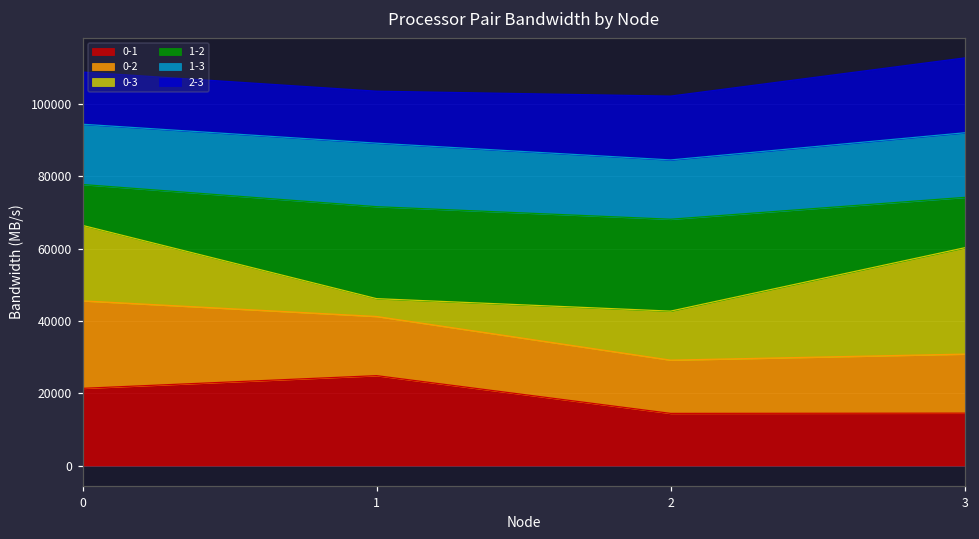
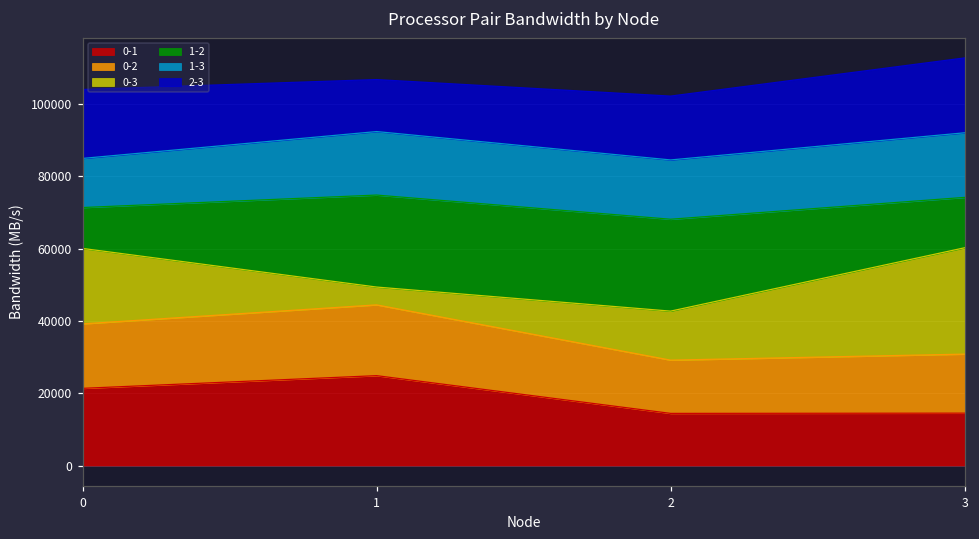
  {
    "0-1": {
      "0": 21000,
      "1": 25000,
      "2": 14000,
      "3": 14000
    },
    "0-2": {
-     "0": 24000,
-     "1": 16000,
+     "0": 18000,
+     "1": 20000,
      "2": 15000,
      "3": 16000
    },
    "0-3": {
      "0": 21000,
      "1": 5000,
      "2": 14000,
      "3": 29000
    },
    "1-2": {
      "0": 11000,
      "1": 25000,
      "2": 25000,
      "3": 14000
    },
    "1-3": {
-     "0": 17000,
+     "0": 14000,
      "1": 18000,
      "2": 16000,
      "3": 18000
    },
    "2-3": {
-     "0": 14000,
+     "0": 19000,
      "1": 14000,
      "2": 18000,
      "3": 21000
    }
  }
